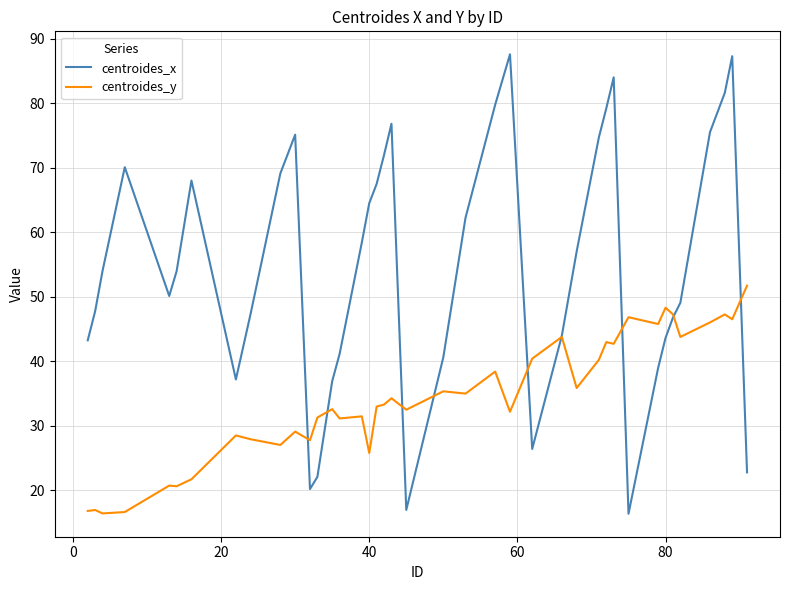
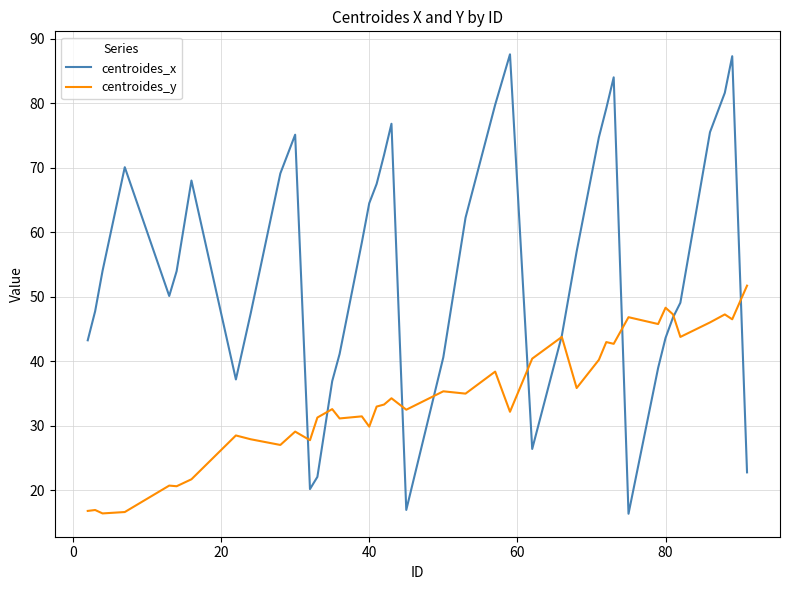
  {
    "centroides_x": {
      "40": 64,
      "80": 44
    },
    "centroides_y": {
-     "40": 26,
+     "40": 30,
      "80": 48
    }
  }
